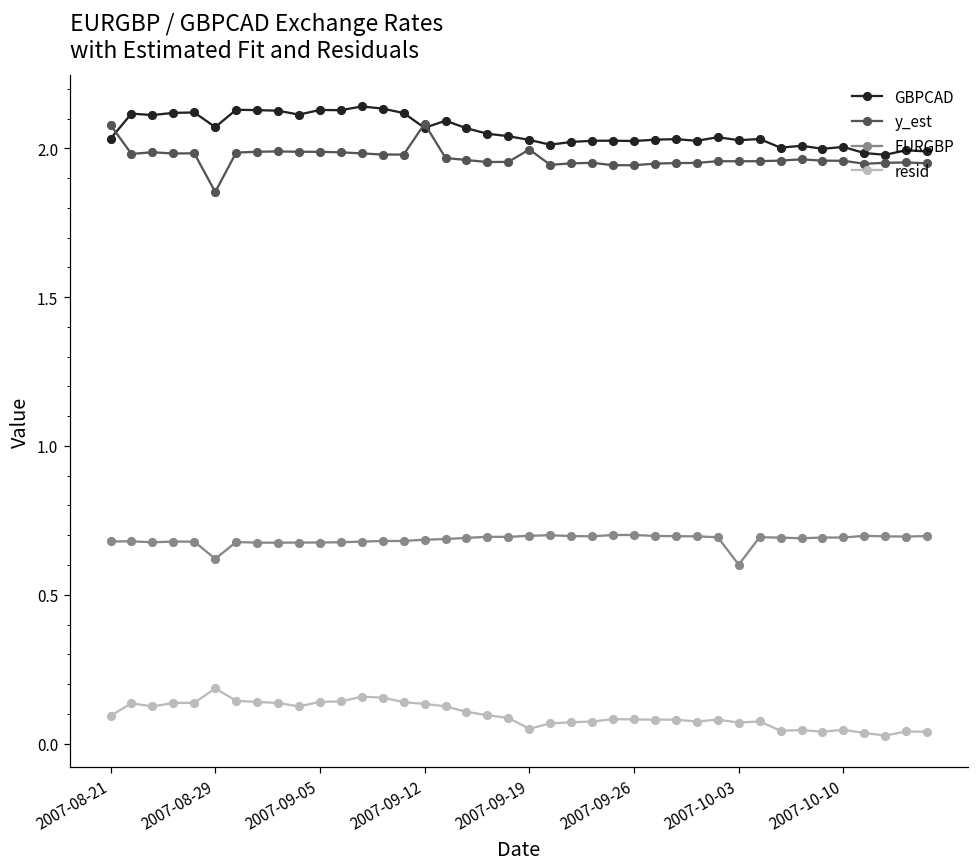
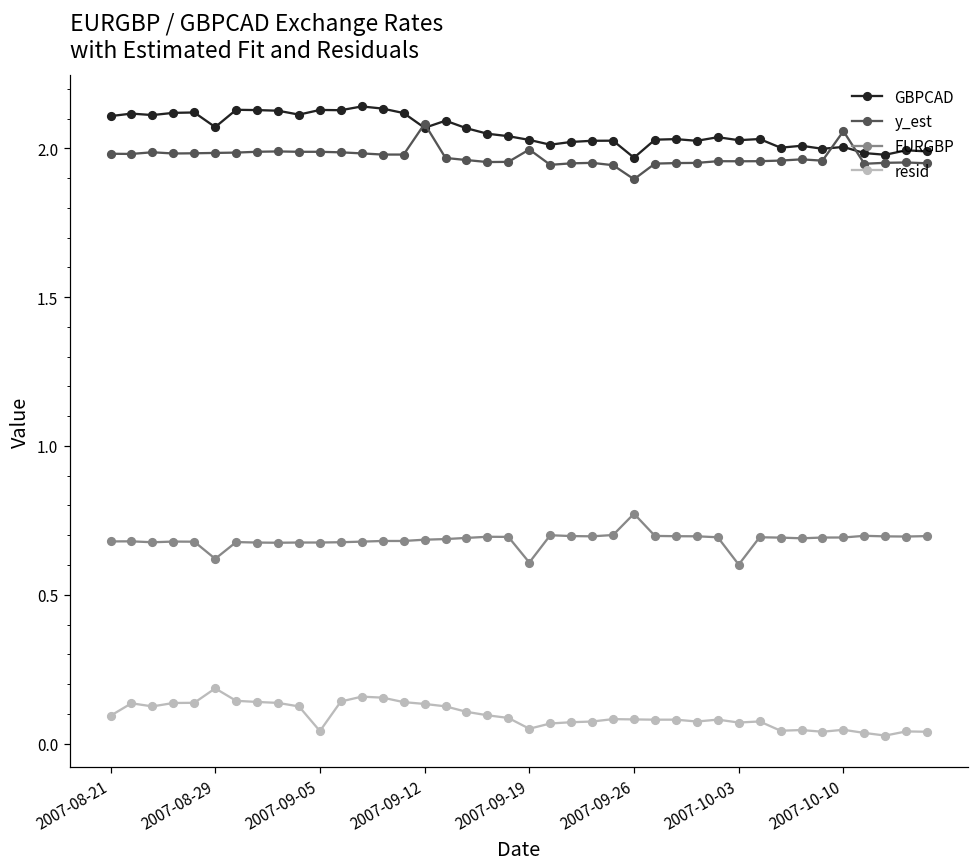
  {
    "GBPCAD": {
-     "2007-08-21": 2.03,
+     "2007-08-21": 2.11,
      "2007-08-29": 2.07,
      "2007-09-05": 2.13,
      "2007-09-12": 2.07,
      "2007-09-19": 2.03,
-     "2007-09-26": 2.02,
+     "2007-09-26": 1.97,
      "2007-10-03": 2.03,
      "2007-10-10": 2.00
    },
    "y_est": {
-     "2007-08-21": 2.08,
-     "2007-08-29": 1.85,
+     "2007-08-21": 1.98,
+     "2007-08-29": 1.98,
      "2007-09-05": 1.99,
      "2007-09-12": 2.08,
      "2007-09-19": 2.00,
-     "2007-09-26": 1.94,
+     "2007-09-26": 1.90,
      "2007-10-03": 1.96,
-     "2007-10-10": 1.96
+     "2007-10-10": 2.06
    },
    "EURGBP": {
      "2007-08-21": 0.68,
      "2007-08-29": 0.62,
      "2007-09-05": 0.68,
      "2007-09-12": 0.69,
-     "2007-09-19": 0.70,
-     "2007-09-26": 0.70,
+     "2007-09-19": 0.61,
+     "2007-09-26": 0.77,
      "2007-10-03": 0.60,
      "2007-10-10": 0.69
    },
    "resid": {
      "2007-08-21": 0.09,
      "2007-08-29": 0.19,
-     "2007-09-05": 0.14,
+     "2007-09-05": 0.04,
      "2007-09-12": 0.13,
      "2007-09-19": 0.05,
      "2007-09-26": 0.08,
      "2007-10-03": 0.07,
      "2007-10-10": 0.05
    }
  }
